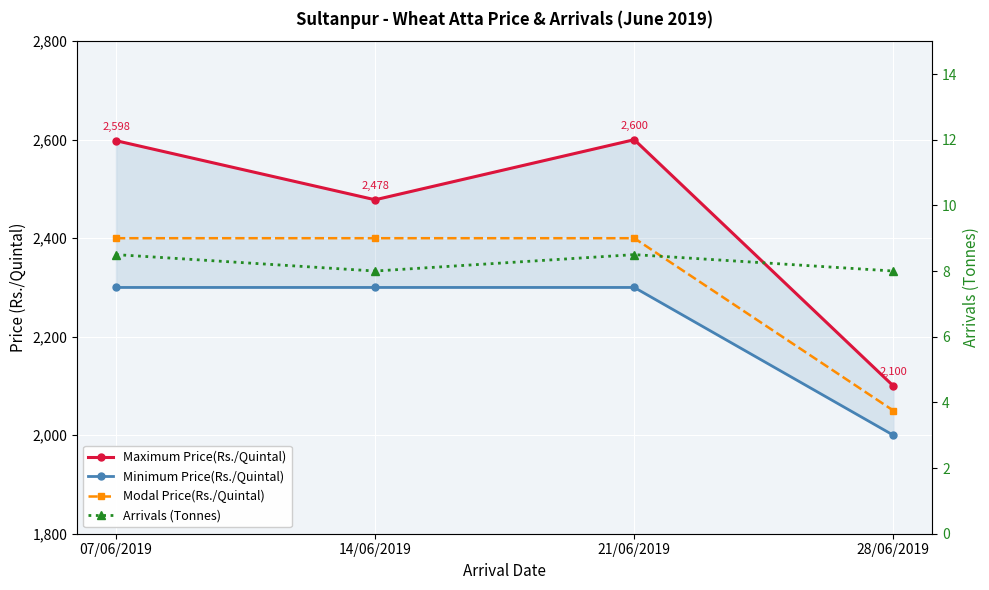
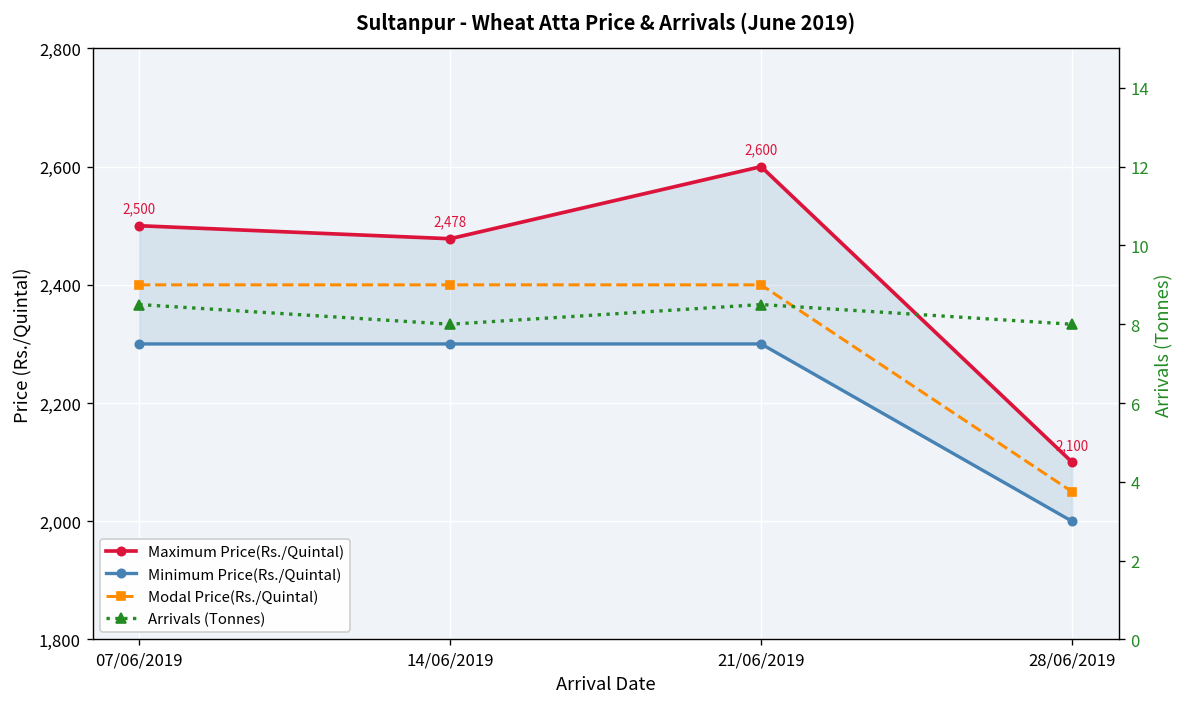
  {
    "Maximum Price(Rs./Quintal)": {
-     "07/06/2019": "2,598",
+     "07/06/2019": "2,500",
      "14/06/2019": "2,478",
      "21/06/2019": "2,600",
      "28/06/2019": "2,100"
    }
  }
